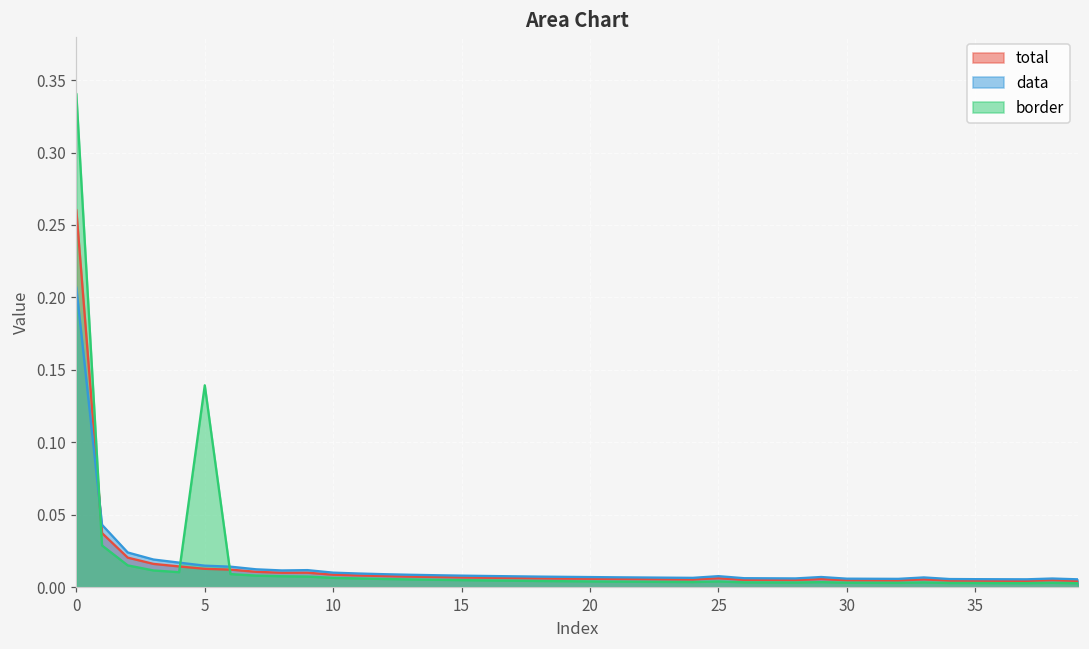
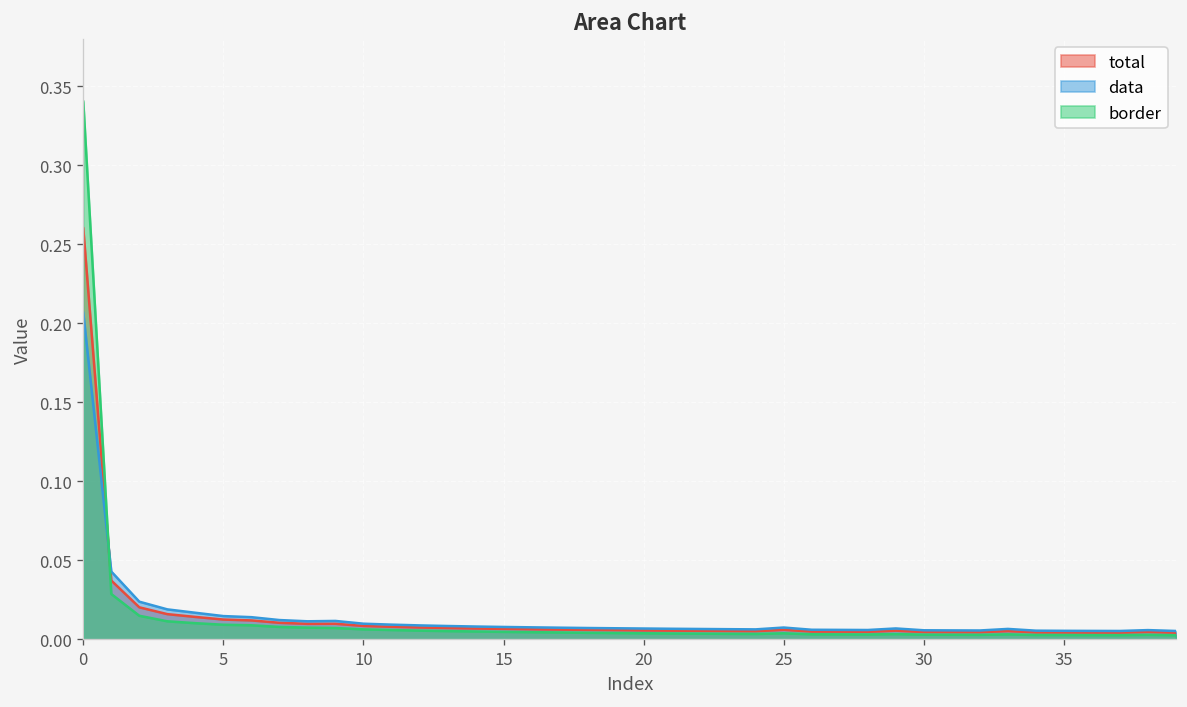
  {
    "total": {
      "0": 0.260,
      "5": 0.013
    },
    "data": {
      "0": 0.207,
      "5": 0.015
    },
    "border": {
      "0": 0.340,
-     "5": 0.139,
+     "5": 0.009,
      "10": 0.006,
      "25": 0.004
    }
  }
